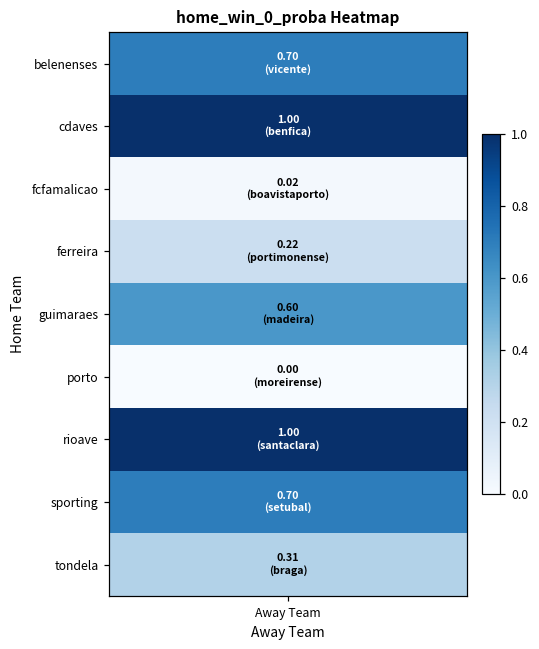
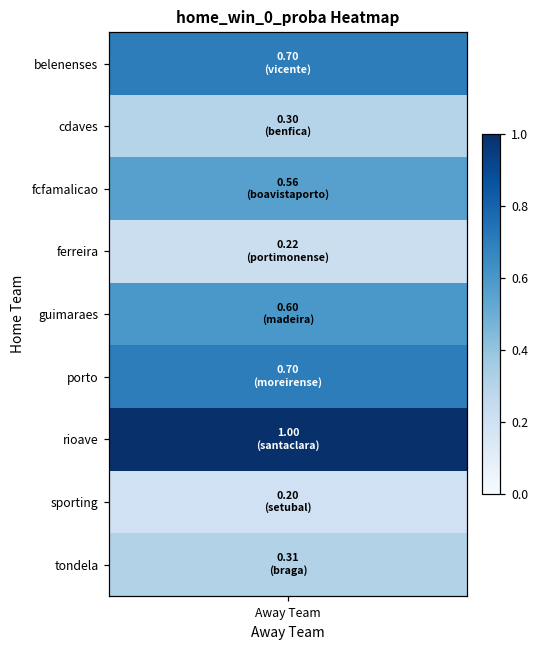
  {
    "belenenses": {
      "Away Team": 0.70
    },
    "cdaves": {
-     "Away Team": 1.00
+     "Away Team": 0.30
    },
    "fcfamalicao": {
-     "Away Team": 0.02
+     "Away Team": 0.56
    },
    "ferreira": {
      "Away Team": 0.22
    },
    "guimaraes": {
      "Away Team": 0.60
    },
    "porto": {
-     "Away Team": 0.00
+     "Away Team": 0.70
    },
    "rioave": {
      "Away Team": 1.00
    },
    "sporting": {
-     "Away Team": 0.70
+     "Away Team": 0.20
    },
    "tondela": {
      "Away Team": 0.31
    }
  }
